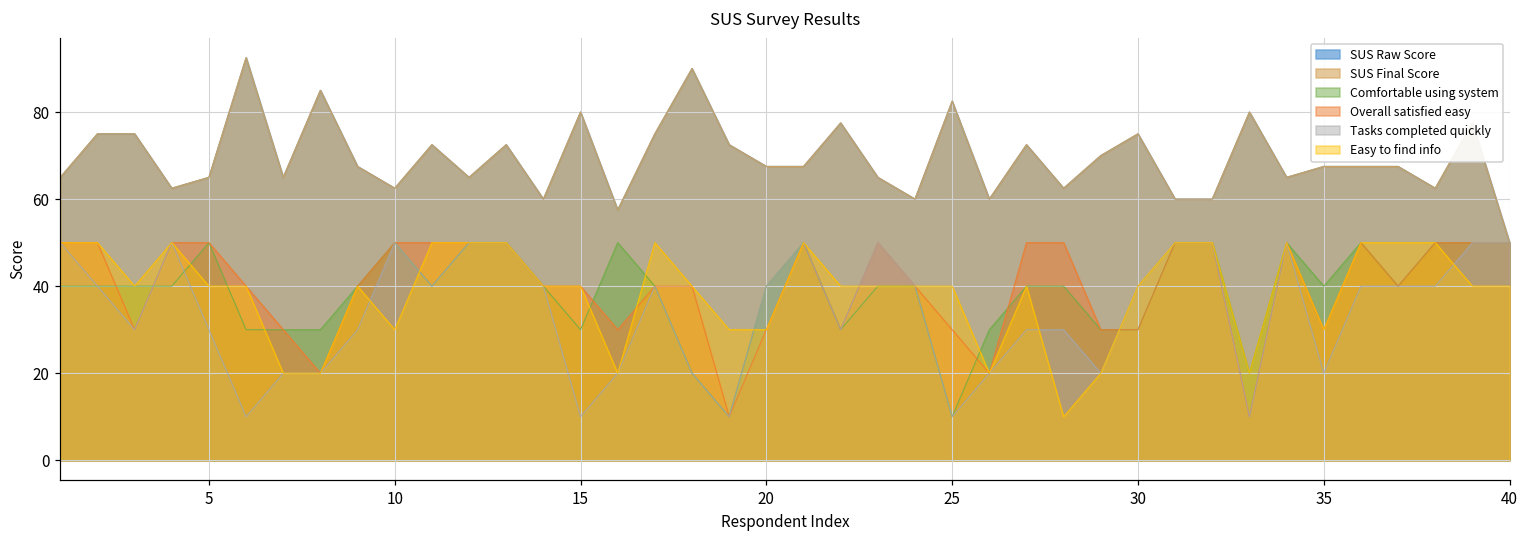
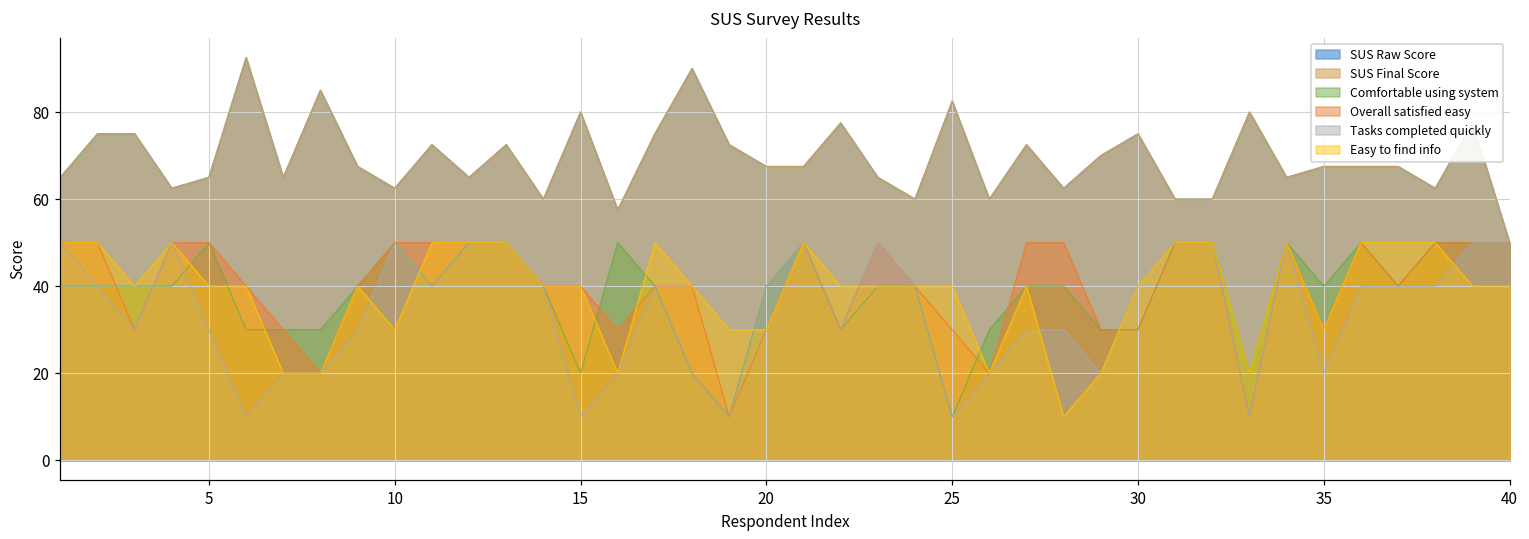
  {
    "Comfortable using system": {
-     "15": 30,
+     "15": 20,
      "35": 40
    },
    "Tasks completed quickly": {
      "5": 30,
      "15": 10,
      "35": 20
    }
  }
